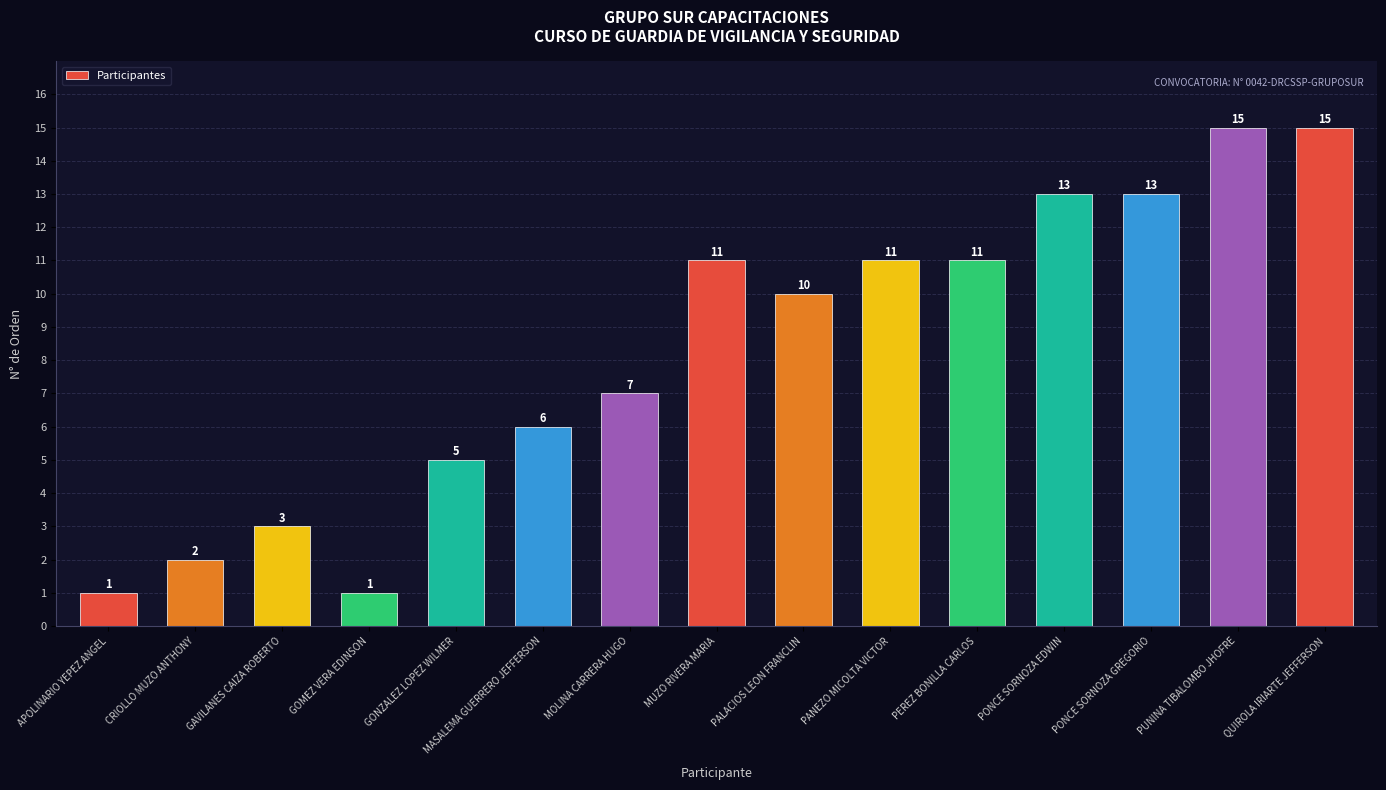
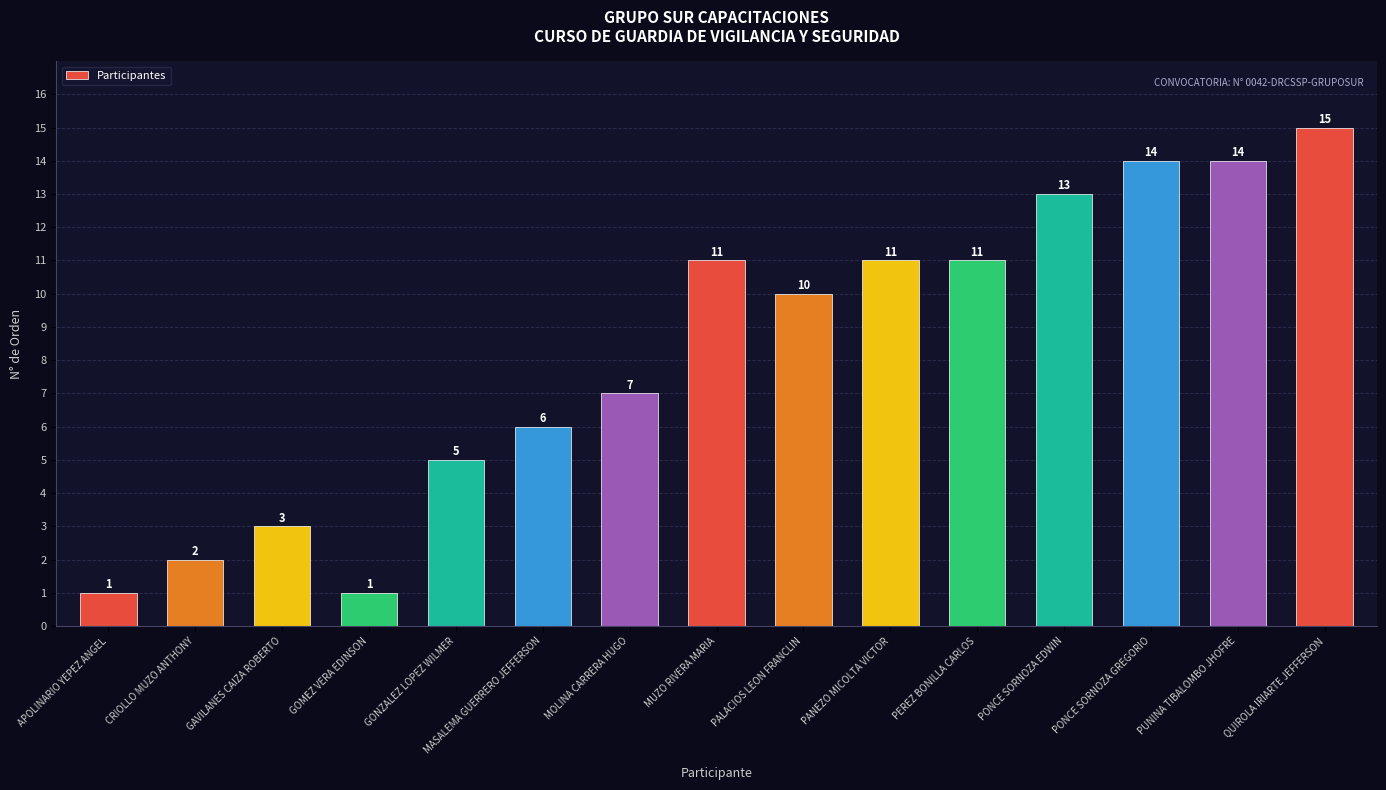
  {
    "APOLINARIO YEPEZ ANGEL": 1,
    "CRIOLLO MUZO ANTHONY": 2,
    "GAVILANES CAIZA ROBERTO": 3,
    "GOMEZ VERA EDINSON": 1,
    "GONZALEZ LOPEZ WILMER": 5,
    "MASALEMA GUERRERO JEFFERSON": 6,
    "MOLINA CARRERA HUGO": 7,
    "MUZO RIVERA MARIA": 11,
    "PALACIOS LEON FRANCLIN": 10,
    "PANEZO MICOLTA VICTOR": 11,
    "PEREZ BONILLA CARLOS": 11,
    "PONCE SORNOZA EDWIN": 13,
-   "PONCE SORNOZA GREGORIO": 13,
-   "PUNINA TIBALOMBO JHOFRE": 15,
+   "PONCE SORNOZA GREGORIO": 14,
+   "PUNINA TIBALOMBO JHOFRE": 14,
    "QUIROLA IRIARTE JEFFERSON": 15
  }
